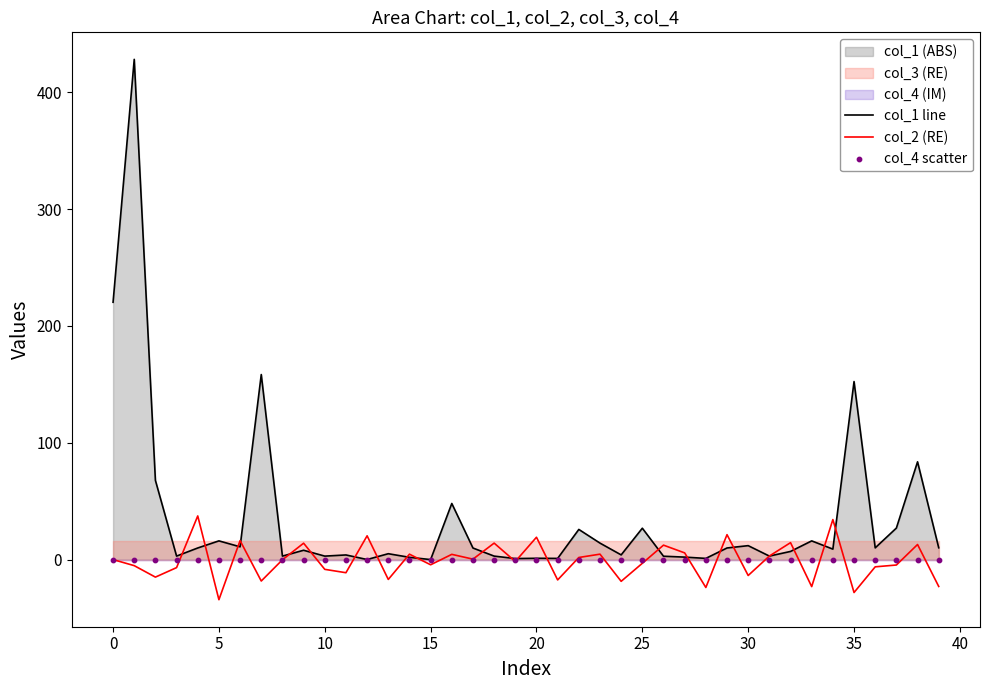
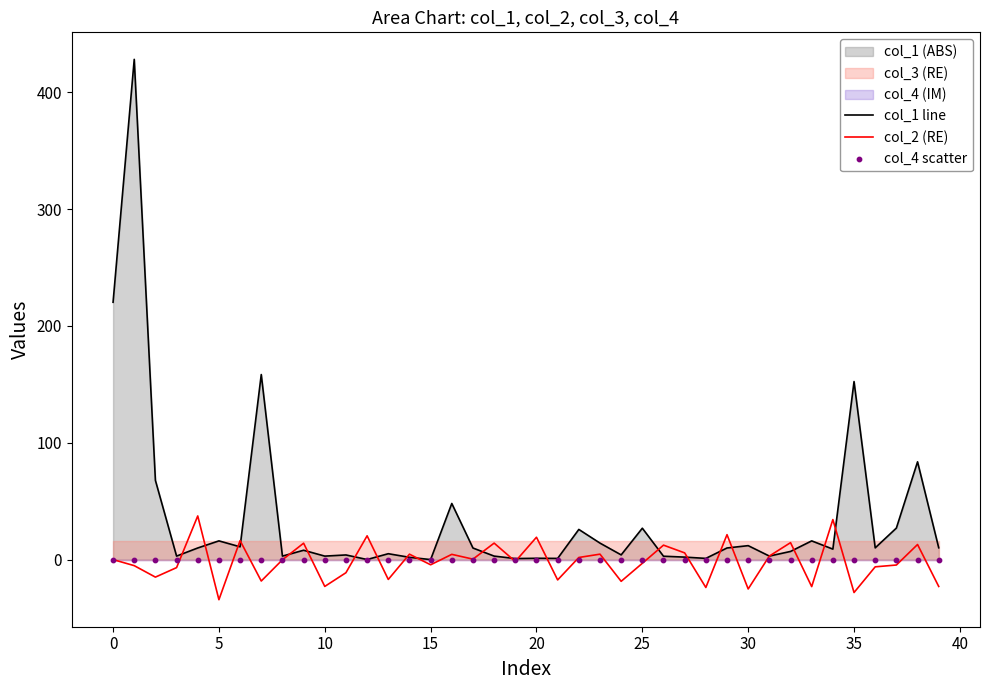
  {
    "col_1 (ABS)": {
      "0": 220,
      "10": 3,
      "25": 27,
      "30": 12,
      "35": 152
    },
    "col_3 (RE)": {
      "0": 16,
      "10": 16,
      "15": 16,
      "20": 16,
      "25": 16,
      "30": 16,
      "35": 16
    },
    "col_2 (RE)": {
      "5": -34,
-     "10": -8,
+     "10": -23,
      "15": -4,
      "20": 19,
      "25": -3,
-     "30": -14,
+     "30": -25,
      "35": -28
    },
    "col_4 scatter": {
      "5": 0,
      "10": 0,
      "25": 0,
      "30": 0,
      "35": 0
    }
  }
